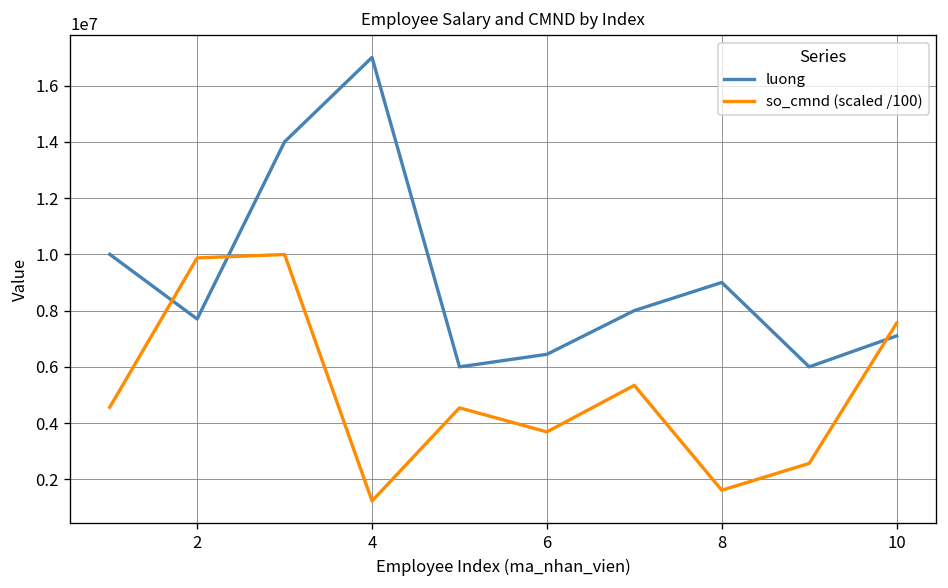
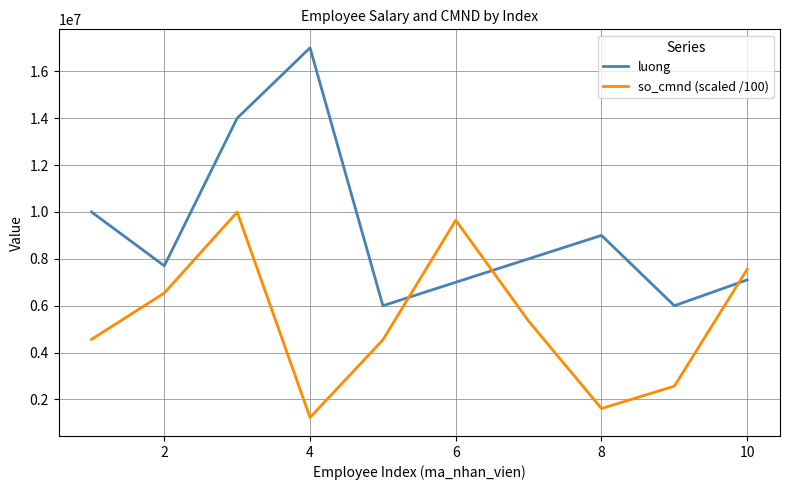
  {
    "luong": {
      "2": 7700000,
      "4": 17000000,
-     "6": 6400000,
+     "6": 7000000,
      "8": 9000000,
      "10": 7100000
    },
    "so_cmnd (scaled /100)": {
-     "2": 9900000,
+     "2": 6500000,
      "4": 1200000,
-     "6": 3700000,
+     "6": 9600000,
      "8": 1600000,
      "10": 7600000
    }
  }
